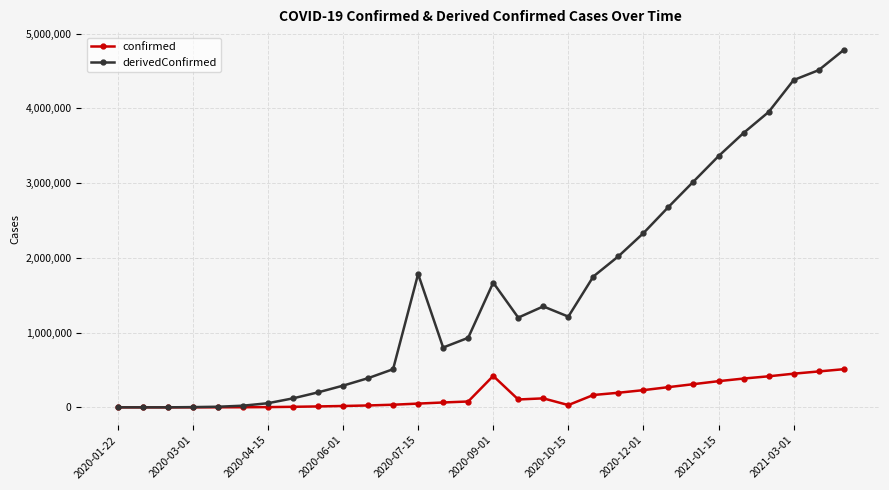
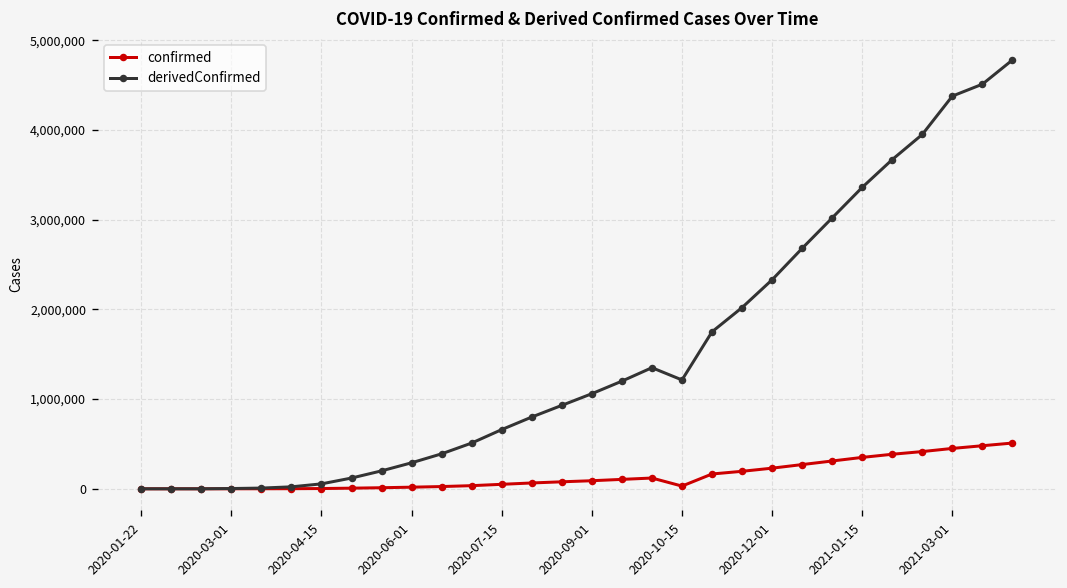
  {
    "confirmed": {
      "2020-04-15": "0",
      "2020-06-01": "0",
      "2020-07-15": "100,000",
-     "2020-09-01": "400,000",
+     "2020-09-01": "100,000",
      "2020-10-15": "0",
      "2020-12-01": "200,000",
      "2021-01-15": "400,000",
      "2021-03-01": "500,000"
    },
    "derivedConfirmed": {
      "2020-04-15": "100,000",
      "2020-06-01": "300,000",
-     "2020-07-15": "1,800,000",
-     "2020-09-01": "1,700,000",
+     "2020-07-15": "700,000",
+     "2020-09-01": "1,100,000",
      "2020-10-15": "1,200,000",
      "2020-12-01": "2,300,000",
      "2021-01-15": "3,400,000",
      "2021-03-01": "4,400,000"
    }
  }
